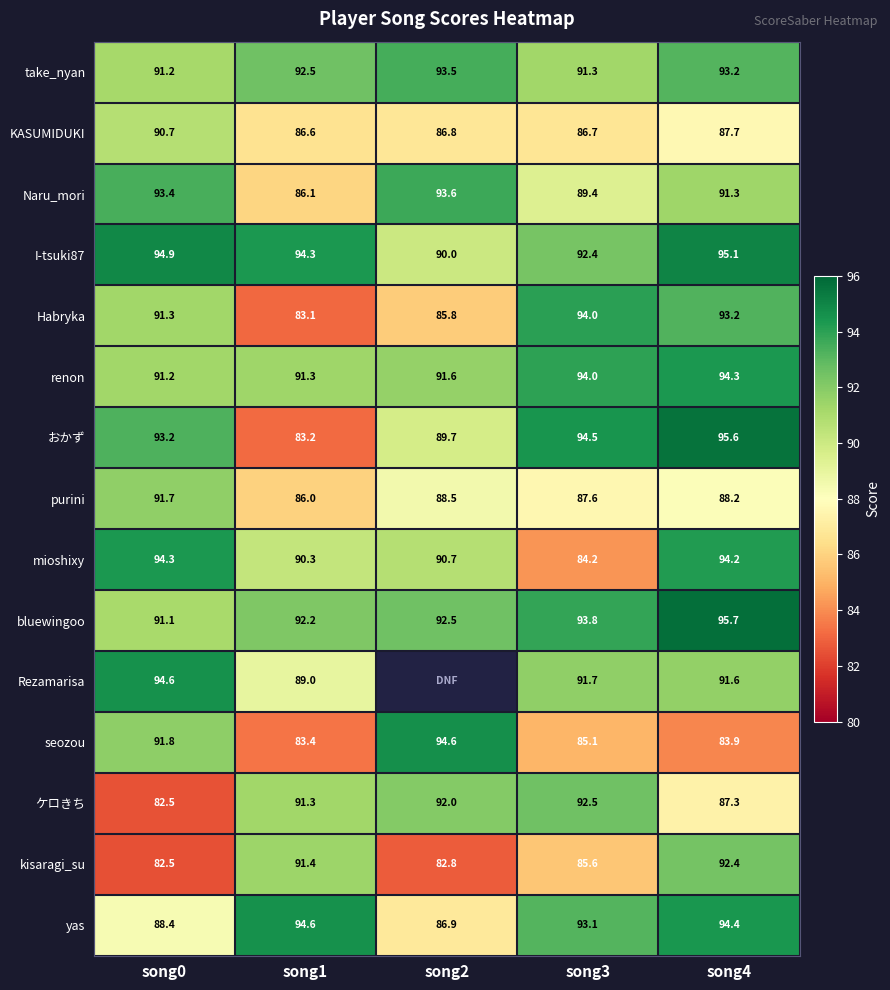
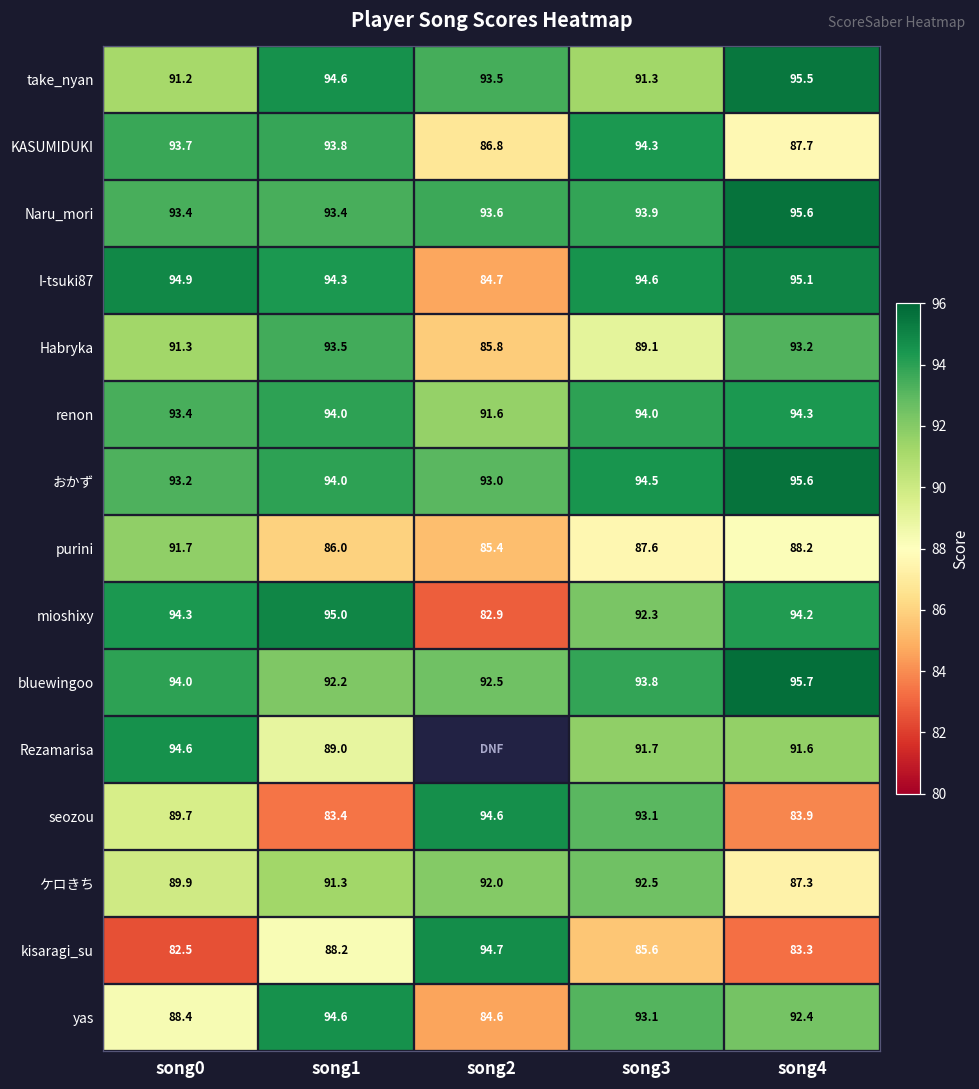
  {
    "take_nyan": {
      "song0": 91.2,
-     "song1": 92.5,
+     "song1": 94.6,
      "song2": 93.5,
      "song3": 91.3,
-     "song4": 93.2
+     "song4": 95.5
    },
    "KASUMIDUKI": {
-     "song0": 90.7,
-     "song1": 86.6,
+     "song0": 93.7,
+     "song1": 93.8,
      "song2": 86.8,
-     "song3": 86.7,
+     "song3": 94.3,
      "song4": 87.7
    },
    "Naru_mori": {
      "song0": 93.4,
-     "song1": 86.1,
+     "song1": 93.4,
      "song2": 93.6,
-     "song3": 89.4,
-     "song4": 91.3
+     "song3": 93.9,
+     "song4": 95.6
    },
    "I-tsuki87": {
      "song0": 94.9,
      "song1": 94.3,
-     "song2": 90.0,
-     "song3": 92.4,
+     "song2": 84.7,
+     "song3": 94.6,
      "song4": 95.1
    },
    "Habryka": {
      "song0": 91.3,
-     "song1": 83.1,
+     "song1": 93.5,
      "song2": 85.8,
-     "song3": 94.0,
+     "song3": 89.1,
      "song4": 93.2
    },
    "renon": {
-     "song0": 91.2,
-     "song1": 91.3,
+     "song0": 93.4,
+     "song1": 94.0,
      "song2": 91.6,
      "song3": 94.0,
      "song4": 94.3
    },
    "おかず": {
      "song0": 93.2,
-     "song1": 83.2,
-     "song2": 89.7,
+     "song1": 94.0,
+     "song2": 93.0,
      "song3": 94.5,
      "song4": 95.6
    },
    "purini": {
      "song0": 91.7,
      "song1": 86.0,
-     "song2": 88.5,
+     "song2": 85.4,
      "song3": 87.6,
      "song4": 88.2
    },
    "mioshixy": {
      "song0": 94.3,
-     "song1": 90.3,
-     "song2": 90.7,
-     "song3": 84.2,
+     "song1": 95.0,
+     "song2": 82.9,
+     "song3": 92.3,
      "song4": 94.2
    },
    "bluewingoo": {
-     "song0": 91.1,
+     "song0": 94.0,
      "song1": 92.2,
      "song2": 92.5,
      "song3": 93.8,
      "song4": 95.7
    },
    "Rezamarisa": {
      "song0": 94.6,
      "song1": 89.0,
      "song3": 91.7,
      "song4": 91.6
    },
    "seozou": {
-     "song0": 91.8,
+     "song0": 89.7,
      "song1": 83.4,
      "song2": 94.6,
-     "song3": 85.1,
+     "song3": 93.1,
      "song4": 83.9
    },
    "ケロきち": {
-     "song0": 82.5,
+     "song0": 89.9,
      "song1": 91.3,
      "song2": 92.0,
      "song3": 92.5,
      "song4": 87.3
    },
    "kisaragi_su": {
      "song0": 82.5,
-     "song1": 91.4,
-     "song2": 82.8,
+     "song1": 88.2,
+     "song2": 94.7,
      "song3": 85.6,
-     "song4": 92.4
+     "song4": 83.3
    },
    "yas": {
      "song0": 88.4,
      "song1": 94.6,
-     "song2": 86.9,
+     "song2": 84.6,
      "song3": 93.1,
-     "song4": 94.4
+     "song4": 92.4
    }
  }
